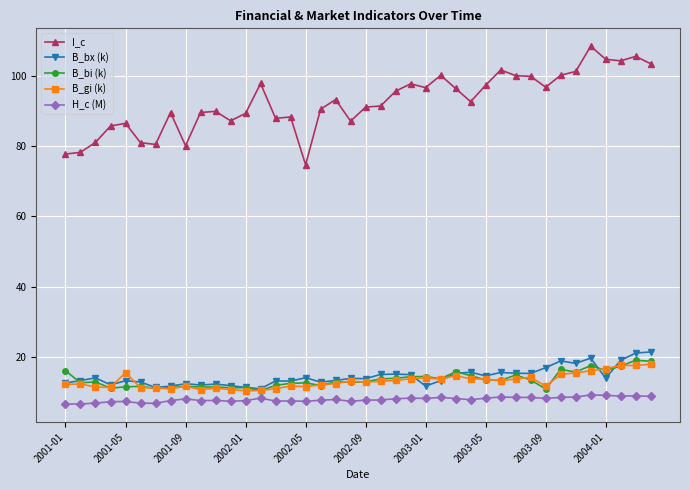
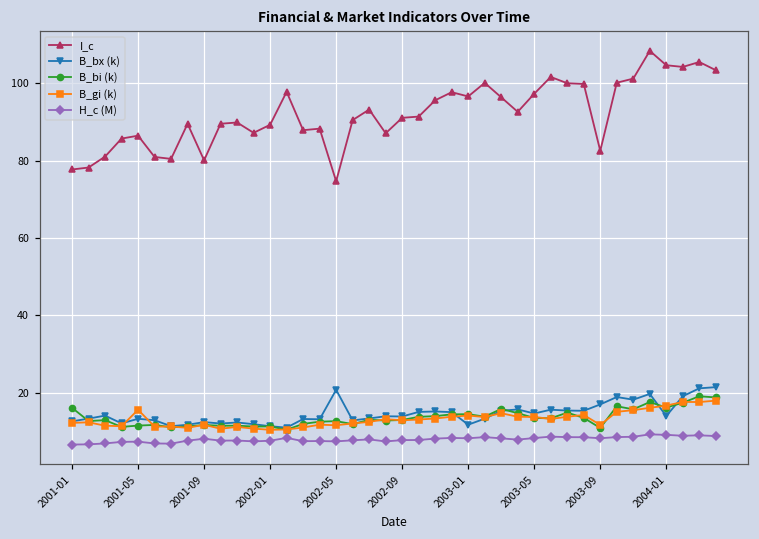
  {
    "I_c": {
      "2001-01": 78,
      "2001-05": 86,
      "2001-09": 80,
      "2002-01": 89,
      "2002-05": 75,
      "2002-09": 91,
      "2003-01": 97,
      "2003-05": 97,
-     "2003-09": 97,
+     "2003-09": 83,
      "2004-01": 105
    },
    "B_bx (k)": {
      "2001-05": 13,
-     "2002-05": 14,
+     "2002-05": 21,
      "2002-09": 14,
      "2003-01": 12,
      "2003-05": 15,
      "2003-09": 17,
      "2004-01": 14
    },
    "B_bi (k)": {
      "2001-01": 16,
      "2001-05": 12,
      "2002-05": 13,
      "2003-09": 11
    },
    "B_gi (k)": {
      "2001-05": 16,
      "2002-01": 10,
      "2002-05": 12,
      "2003-09": 12
    },
    "H_c (M)": {
      "2001-01": 7,
      "2001-05": 7,
      "2001-09": 8,
      "2002-01": 8,
      "2002-05": 7,
      "2002-09": 8,
      "2003-01": 8,
      "2003-05": 8,
      "2003-09": 8,
      "2004-01": 9
    }
  }
